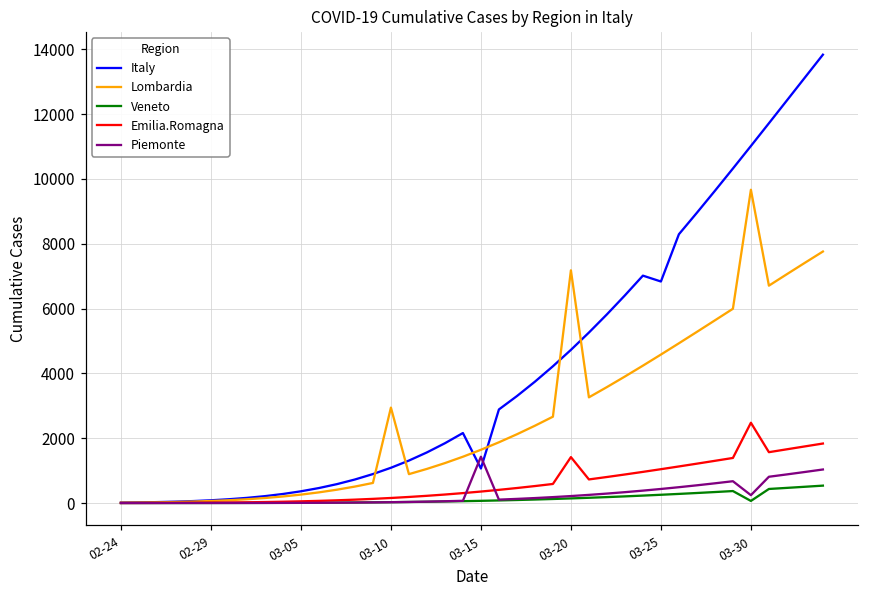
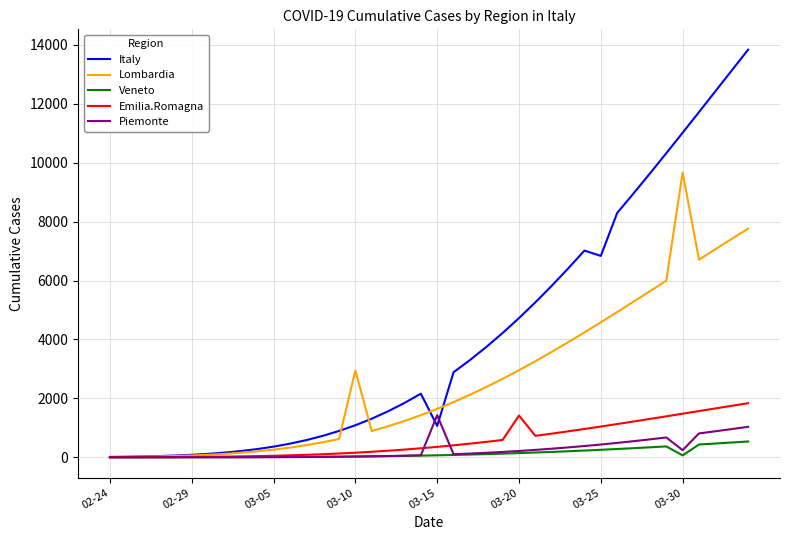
  {
    "Italy": {
      "03-05": 400,
      "03-10": 1100,
      "03-15": 1100,
      "03-20": 4700,
      "03-25": 6800,
      "03-30": 11000
    },
    "Lombardia": {
      "03-05": 300,
      "03-10": 2900,
      "03-15": 1600,
-     "03-20": 7200,
+     "03-20": 3000,
      "03-25": 4600,
      "03-30": 9700
    },
    "Veneto": {
      "03-15": 100,
      "03-25": 300,
      "03-30": 100
    },
    "Emilia.Romagna": {
      "03-10": 200,
      "03-15": 400,
      "03-20": 1400,
      "03-25": 1000,
-     "03-30": 2500
+     "03-30": 1500
    },
    "Piemonte": {
      "03-15": 1400,
      "03-25": 400,
      "03-30": 200
    }
  }
